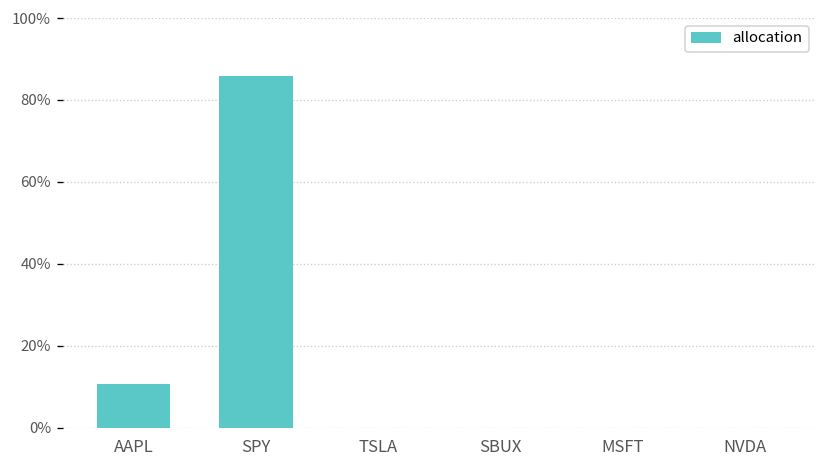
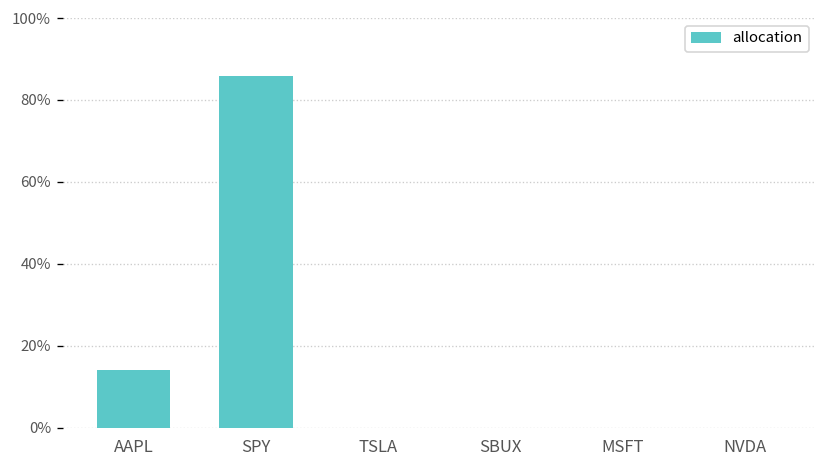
  {
-   "AAPL": "11%",
+   "AAPL": "14%",
    "SPY": "86%",
    "TSLA": "0%",
    "SBUX": "0%",
    "MSFT": "0%",
    "NVDA": "0%"
  }
